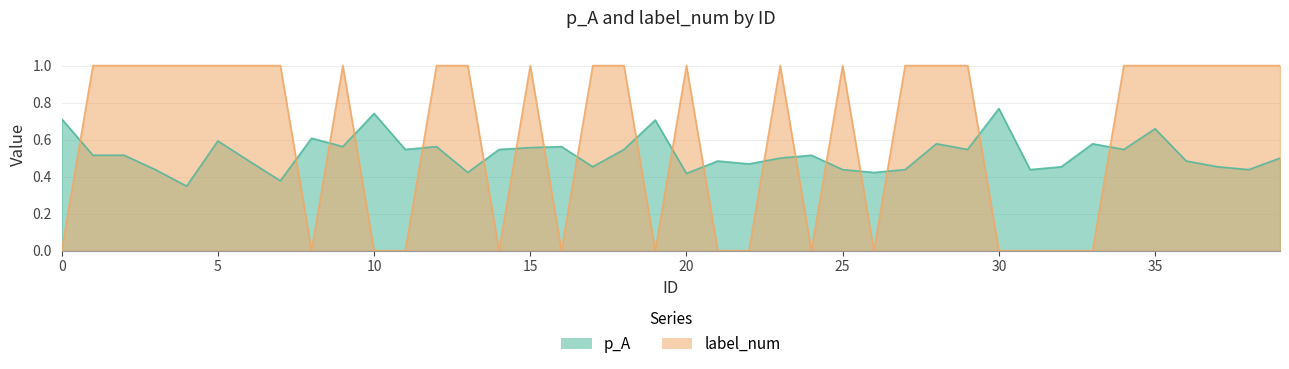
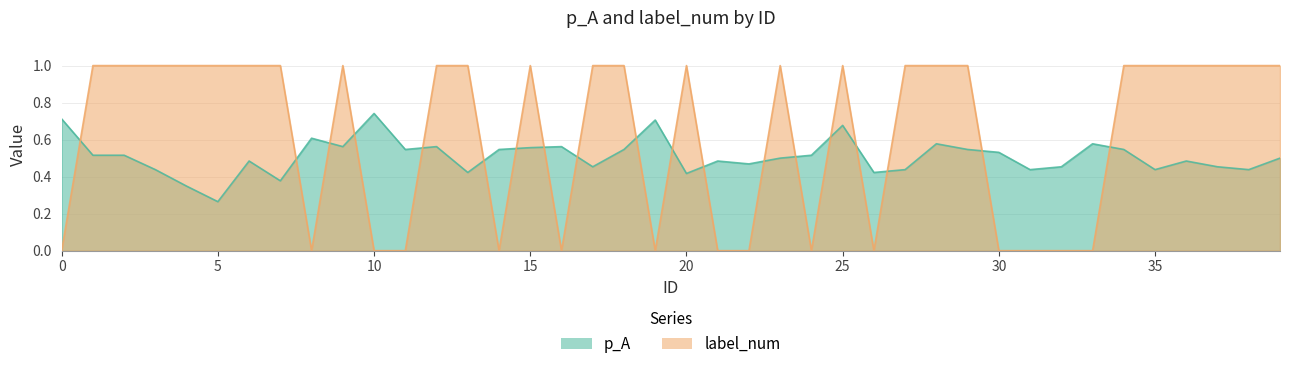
  {
    "p_A": {
      "0": 0.71,
-     "5": 0.59,
+     "5": 0.26,
      "10": 0.74,
      "15": 0.56,
      "20": 0.42,
-     "25": 0.44,
-     "30": 0.77,
-     "35": 0.66
+     "25": 0.68,
+     "30": 0.53,
+     "35": 0.44
    },
    "label_num": {
      "0": 0.00,
      "5": 1.00,
      "10": 0.00,
      "15": 1.00,
      "20": 1.00,
      "25": 1.00,
      "30": 0.00,
      "35": 1.00
    }
  }
